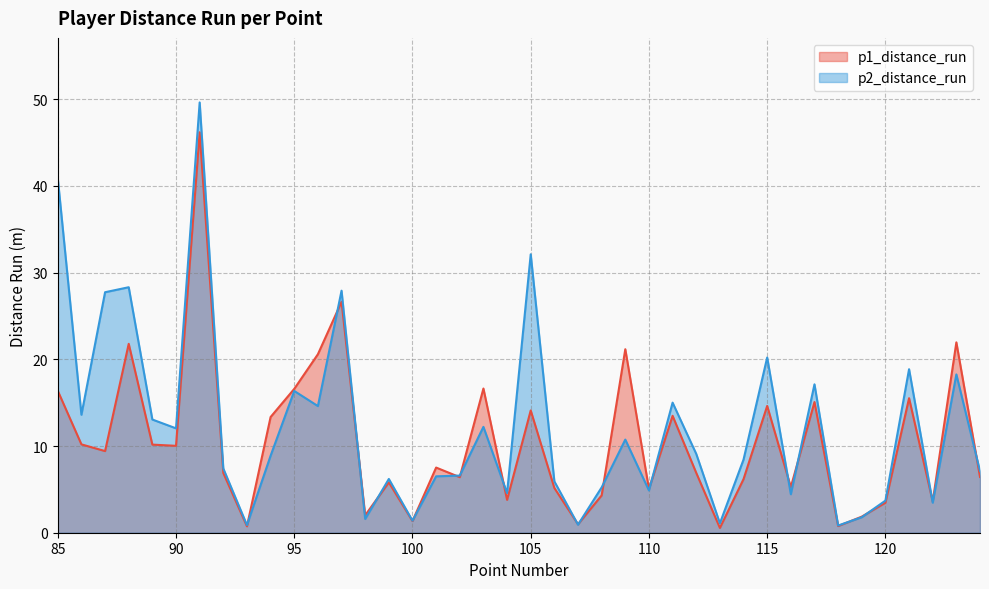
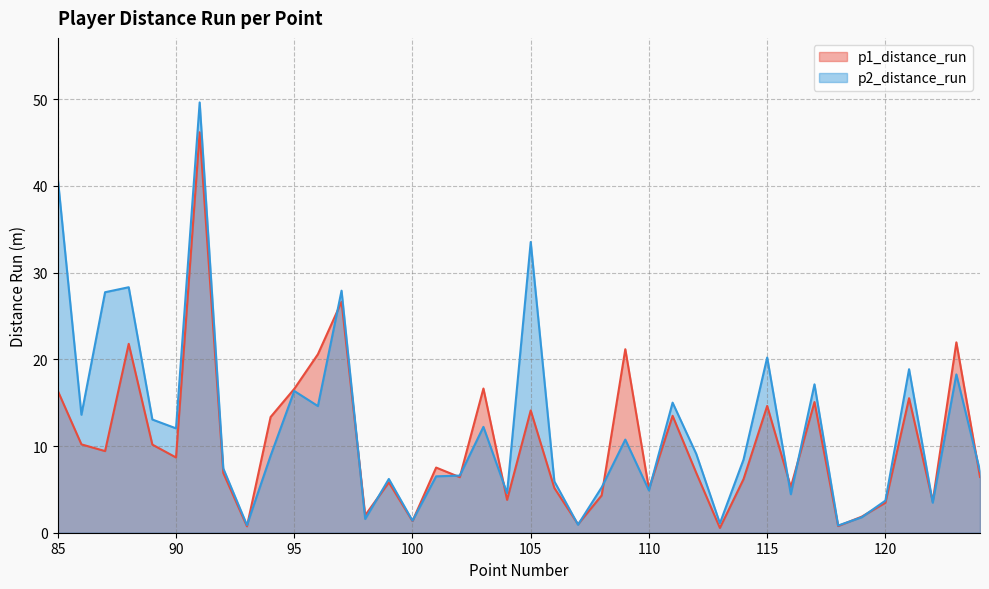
  {
    "p1_distance_run": {
      "85": 16,
-     "90": 10,
+     "90": 9,
      "105": 14,
      "115": 15
    },
    "p2_distance_run": {
      "85": 41,
      "90": 12,
-     "105": 32,
+     "105": 34,
      "115": 20
    }
  }
